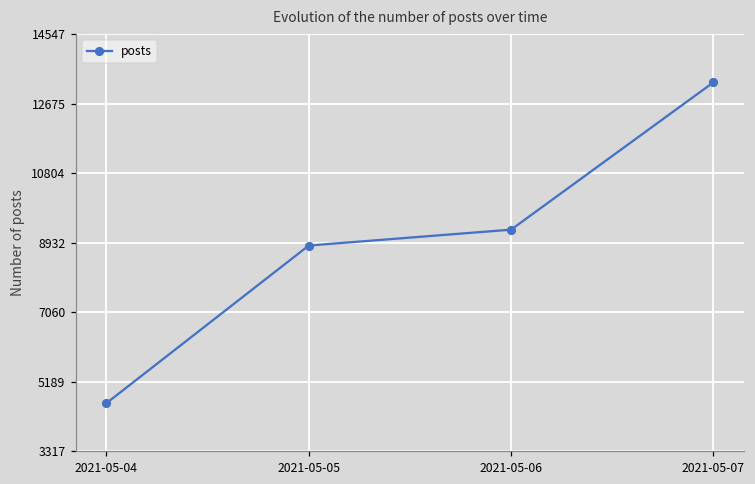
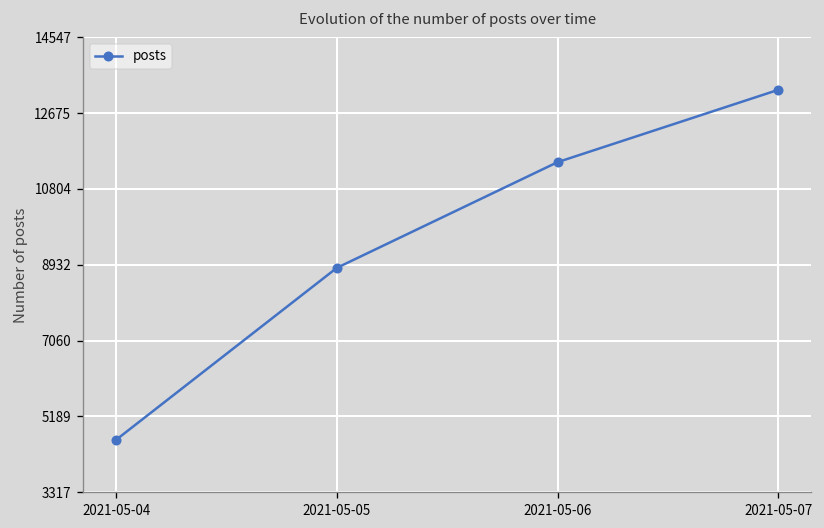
  {
    "2021-05-04": 4600,
    "2021-05-05": 8900,
-   "2021-05-06": 9300,
+   "2021-05-06": 11500,
    "2021-05-07": 13300
  }
